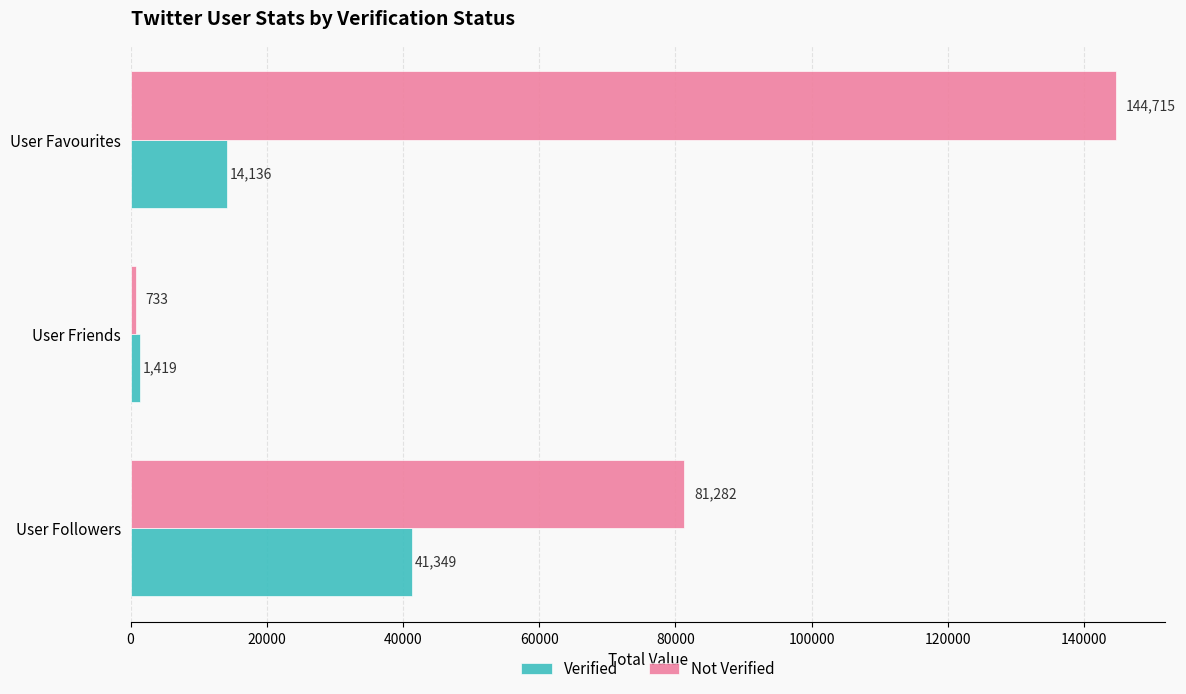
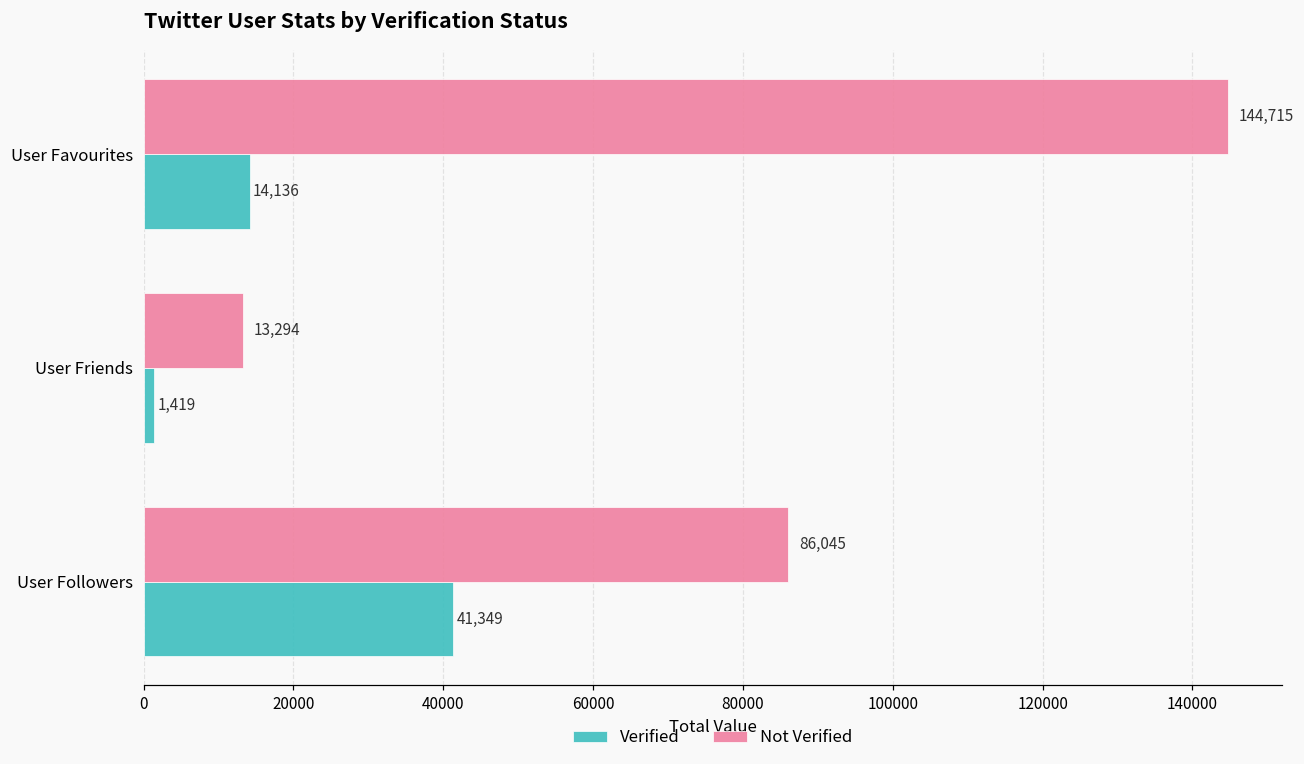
  {
    "Verified": {
      "User Favourites": "14,136",
      "User Friends": "1,419",
      "User Followers": "41,349"
    },
    "Not Verified": {
      "User Favourites": "144,715",
-     "User Friends": "733",
-     "User Followers": "81,282"
+     "User Friends": "13,294",
+     "User Followers": "86,045"
    }
  }
